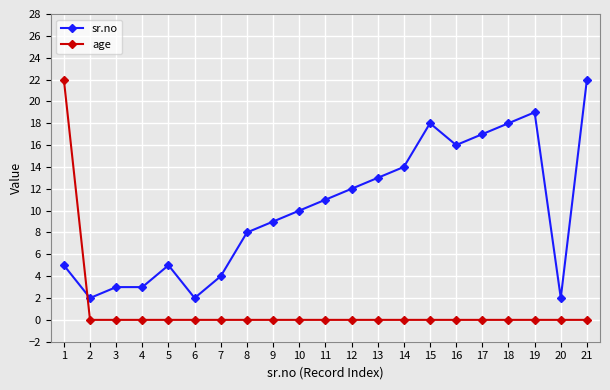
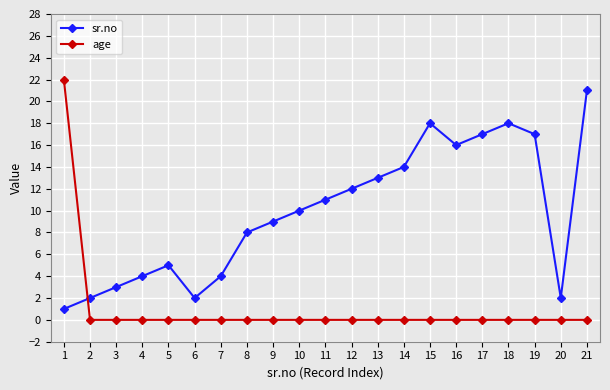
  {
    "sr.no": {
-     "1": 5,
+     "1": 1,
      "2": 2,
      "3": 3,
-     "4": 3,
+     "4": 4,
      "5": 5,
      "6": 2,
      "7": 4,
      "8": 8,
      "9": 9,
      "10": 10,
      "11": 11,
      "12": 12,
      "13": 13,
      "14": 14,
      "15": 18,
      "16": 16,
      "17": 17,
      "18": 18,
-     "19": 19,
+     "19": 17,
      "20": 2,
-     "21": 22
+     "21": 21
    },
    "age": {
      "1": 22,
      "2": 0,
      "3": 0,
      "4": 0,
      "5": 0,
      "6": 0,
      "7": 0,
      "8": 0,
      "9": 0,
      "10": 0,
      "11": 0,
      "12": 0,
      "13": 0,
      "14": 0,
      "15": 0,
      "16": 0,
      "17": 0,
      "18": 0,
      "19": 0,
      "20": 0,
      "21": 0
    }
  }
